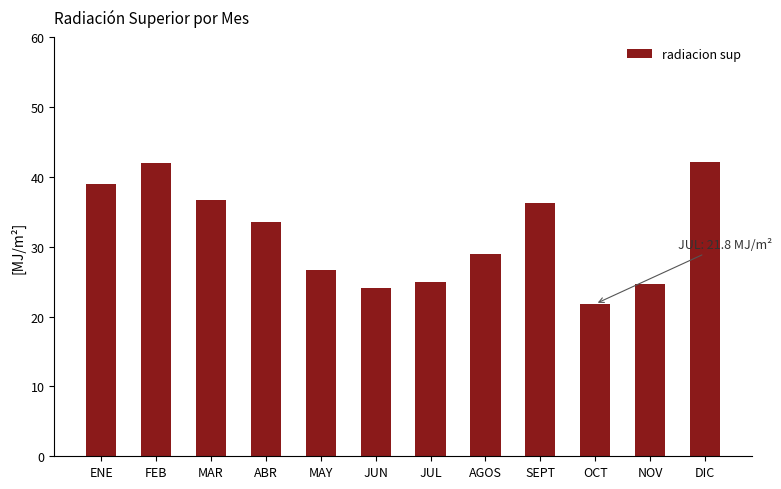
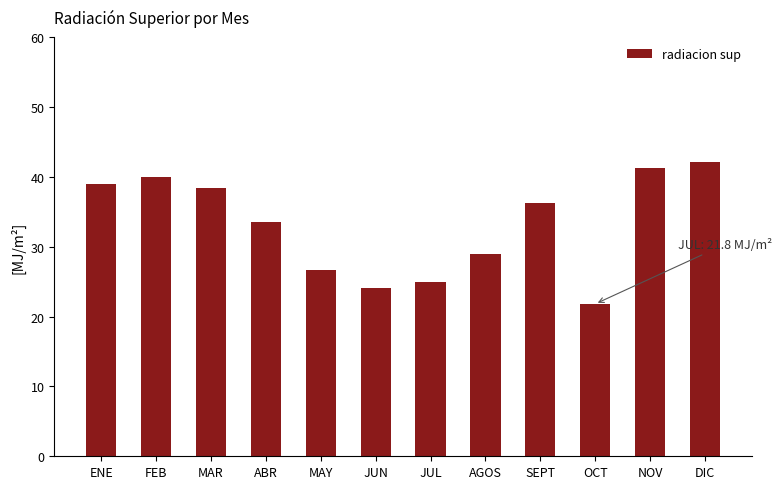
  {
    "ENE": 39,
-   "FEB": 42,
-   "MAR": 37,
+   "FEB": 40,
+   "MAR": 38,
    "ABR": 34,
    "MAY": 27,
    "JUN": 24,
    "JUL": 25,
    "AGOS": 29,
    "SEPT": 36,
-   "NOV": 25,
+   "NOV": 41,
    "DIC": 42
  }
